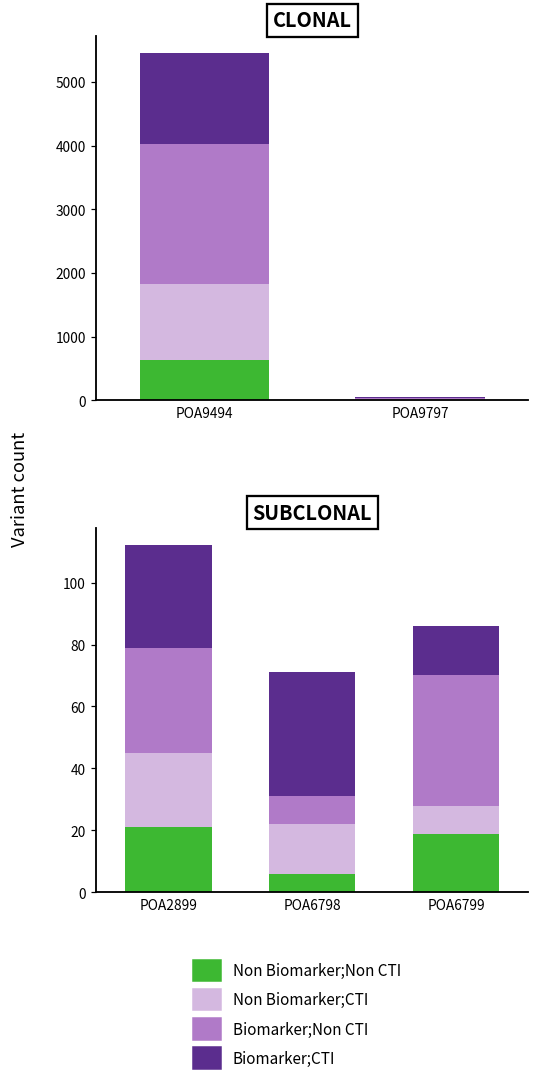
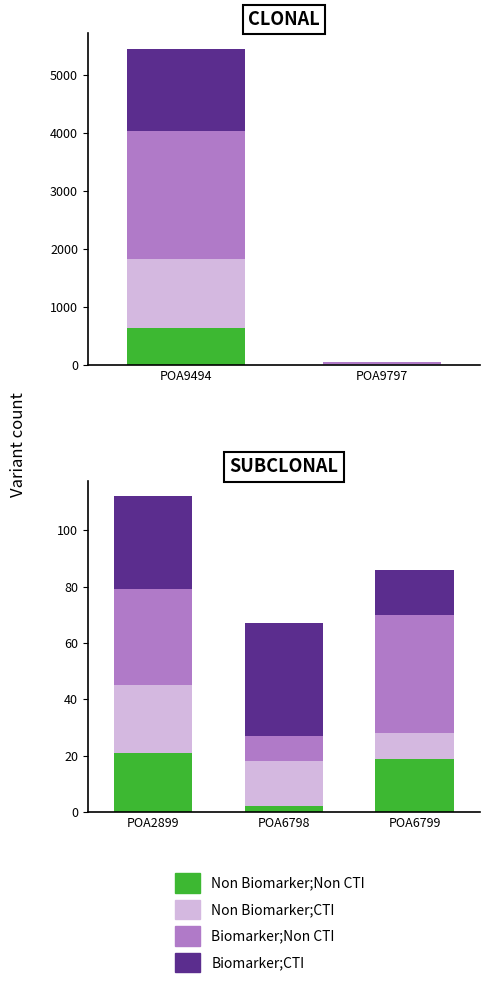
  {
    "CLONAL": {
      "Non Biomarker;Non CTI": {
        "POA9494": 600,
        "POA9797": 0
      },
      "Non Biomarker;CTI": {
        "POA9494": 1200
      },
      "Biomarker;Non CTI": {
        "POA9494": 2200
      },
      "Biomarker;CTI": {
        "POA9494": 1400
      }
    },
    "SUBCLONAL": {
      "Non Biomarker;Non CTI": {
        "POA2899": 21,
-       "POA6798": 6,
+       "POA6798": 2,
        "POA6799": 19
      },
      "Non Biomarker;CTI": {
        "POA2899": 24,
        "POA6798": 16,
        "POA6799": 9
      },
      "Biomarker;Non CTI": {
        "POA2899": 34,
        "POA6798": 9,
        "POA6799": 42
      },
      "Biomarker;CTI": {
        "POA2899": 33,
        "POA6798": 40,
        "POA6799": 16
      }
    }
  }
